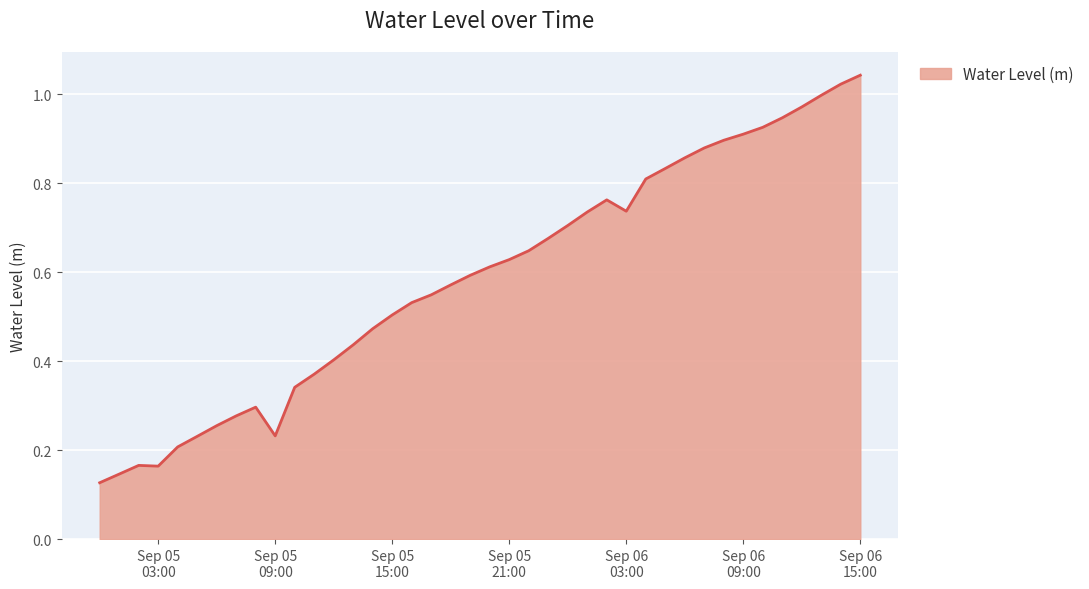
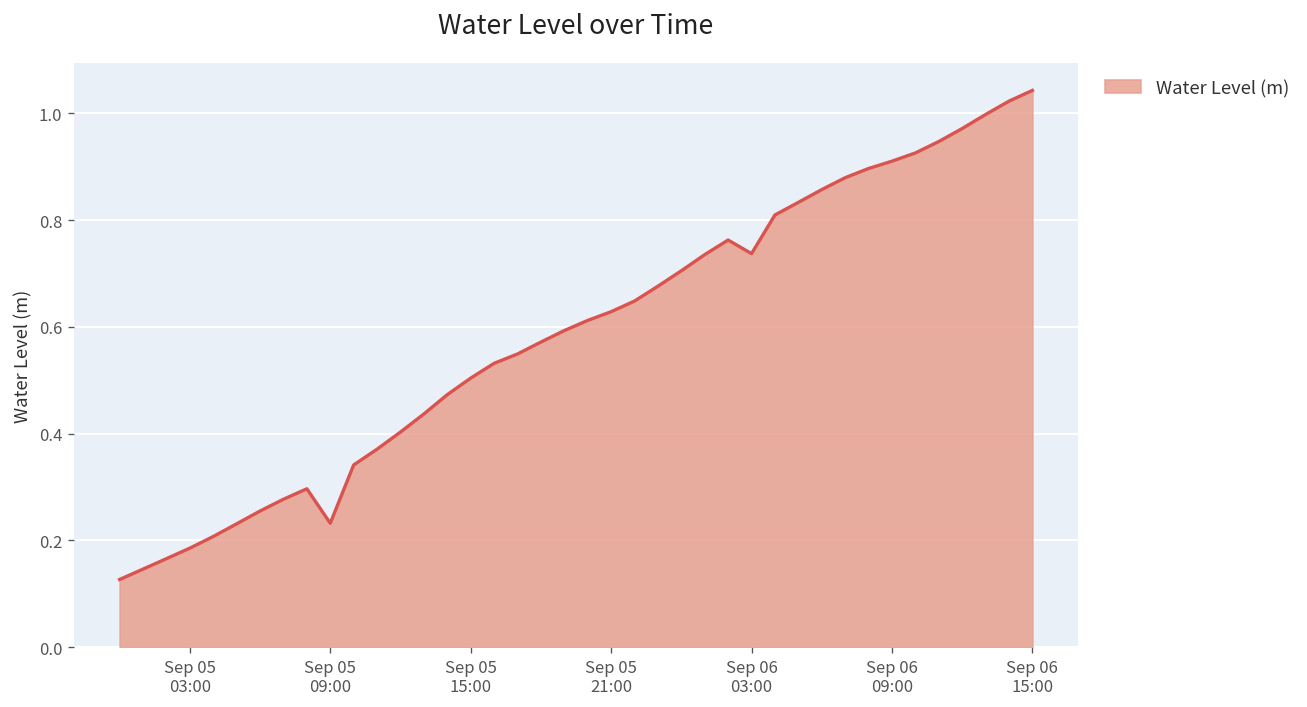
  {
-   "Sep 05 03:00": 0.16,
+   "Sep 05 03:00": 0.19,
    "Sep 05 09:00": 0.23,
    "Sep 05 15:00": 0.50,
    "Sep 05 21:00": 0.63,
    "Sep 06 03:00": 0.74,
    "Sep 06 09:00": 0.91,
    "Sep 06 15:00": 1.04
  }
